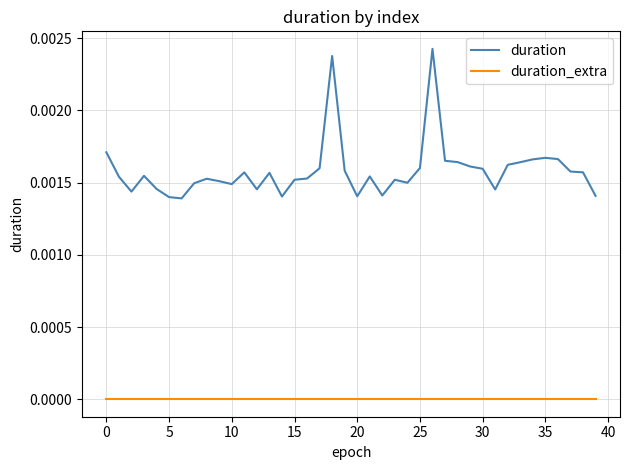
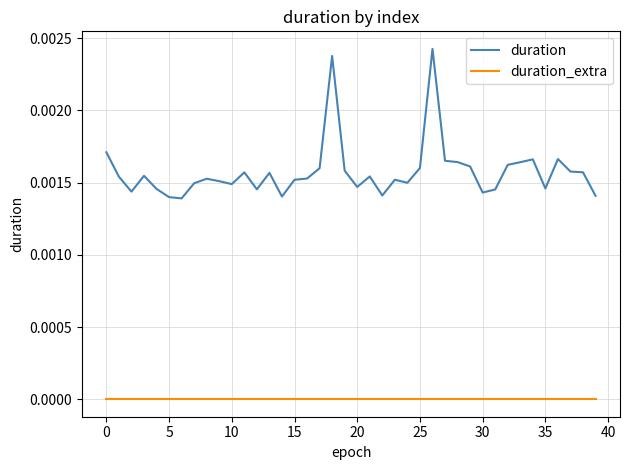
  {
    "duration": {
      "0": 0.00171,
      "5": 0.00140,
      "10": 0.00149,
      "15": 0.00152,
-     "20": 0.00141,
+     "20": 0.00147,
      "25": 0.00160,
-     "30": 0.00160,
-     "35": 0.00167
+     "30": 0.00143,
+     "35": 0.00146
    },
    "duration_extra": {
      "0": 0.00000,
      "5": 0.00000,
      "10": 0.00000,
      "15": 0.00000,
      "20": 0.00000,
      "25": 0.00000,
      "30": 0.00000,
      "35": 0.00000
    }
  }
